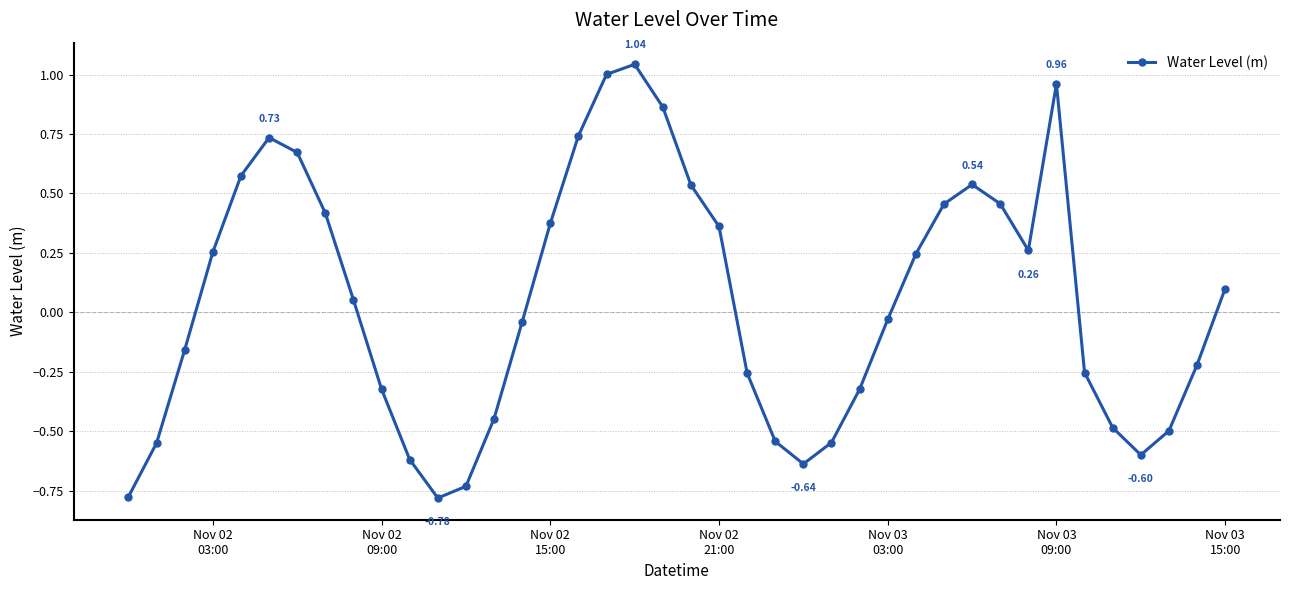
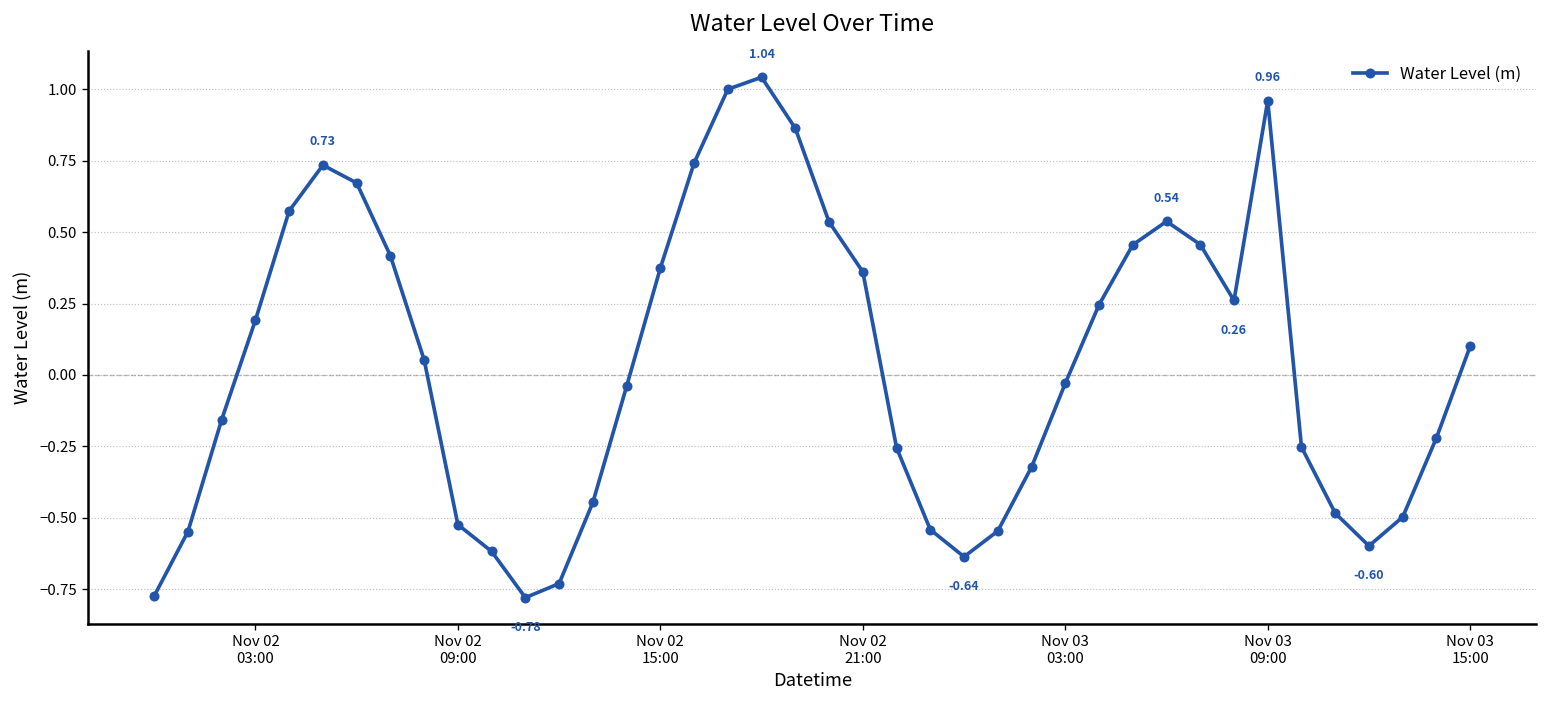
  {
-   "Nov 02 03:00": 0.25,
-   "Nov 02 09:00": -0.32,
+   "Nov 02 03:00": 0.19,
+   "Nov 02 09:00": -0.52,
    "Nov 02 15:00": 0.37,
    "Nov 02 21:00": 0.36,
    "Nov 03 03:00": -0.03,
    "Nov 03 15:00": 0.10
  }
